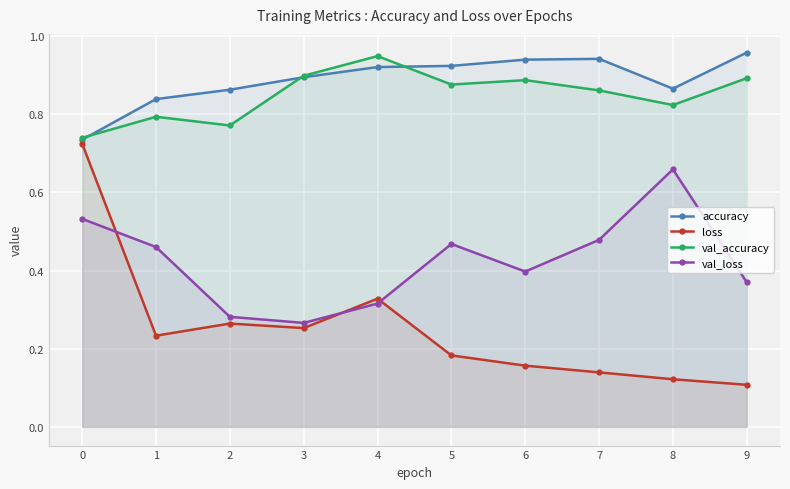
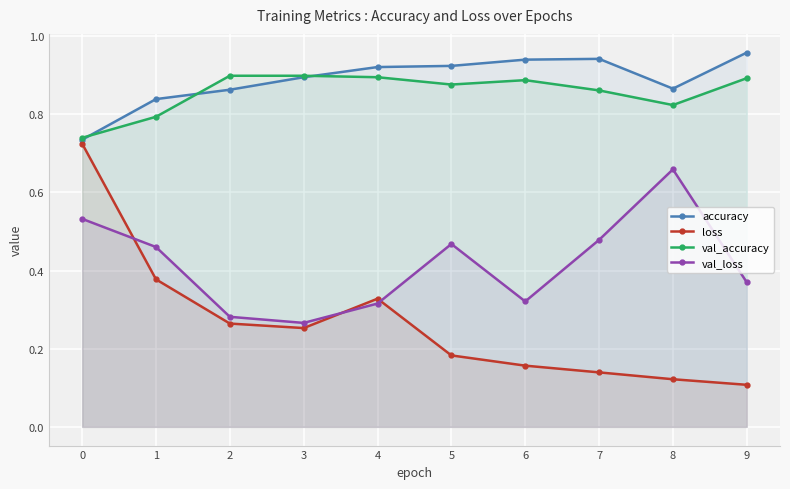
  {
    "accuracy": {
      "1": 0.84,
      "2": 0.86,
      "4": 0.92,
      "5": 0.92,
      "6": 0.94,
      "7": 0.94,
      "8": 0.87,
      "9": 0.96
    },
    "loss": {
      "0": 0.72,
-     "1": 0.23,
+     "1": 0.38,
      "2": 0.26,
      "3": 0.25,
      "4": 0.33,
      "5": 0.18,
      "6": 0.16,
      "7": 0.14,
      "8": 0.12,
      "9": 0.11
    },
    "val_accuracy": {
      "1": 0.79,
-     "2": 0.77,
-     "4": 0.95,
+     "2": 0.90,
+     "4": 0.89,
      "5": 0.88,
      "6": 0.89,
      "7": 0.86,
      "8": 0.82,
      "9": 0.89
    },
    "val_loss": {
      "0": 0.53,
      "1": 0.46,
      "2": 0.28,
      "3": 0.27,
      "4": 0.32,
      "5": 0.47,
-     "6": 0.40,
+     "6": 0.32,
      "7": 0.48,
      "8": 0.66,
      "9": 0.37
    }
  }
